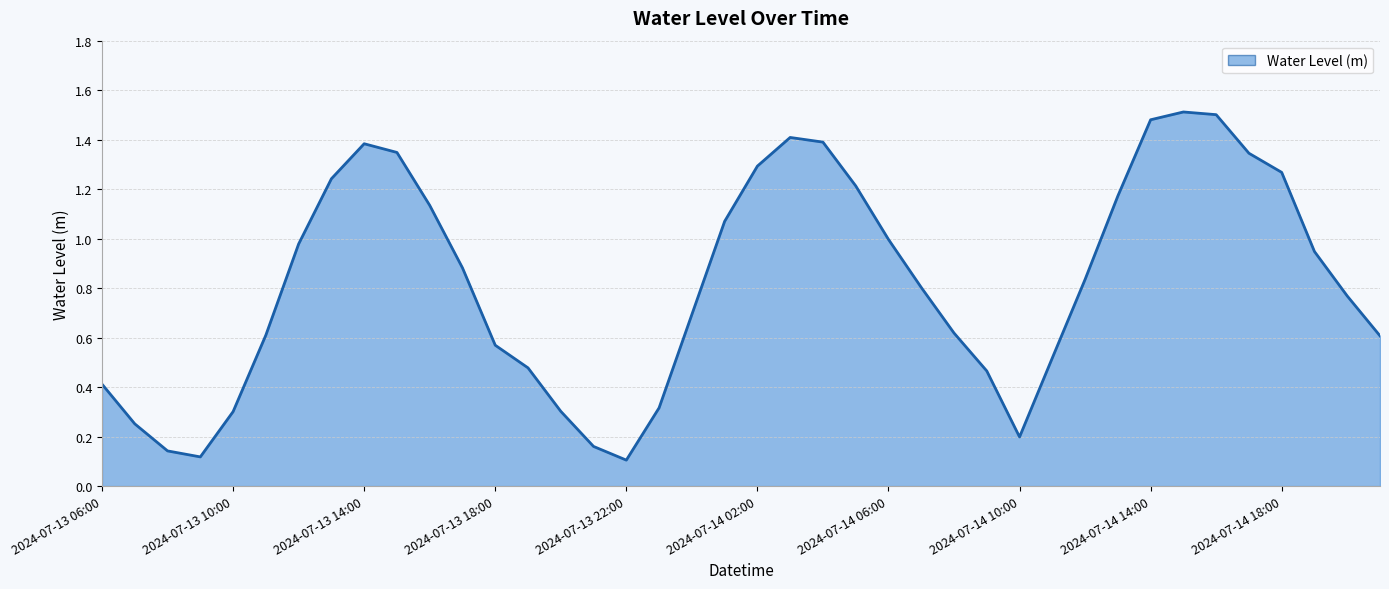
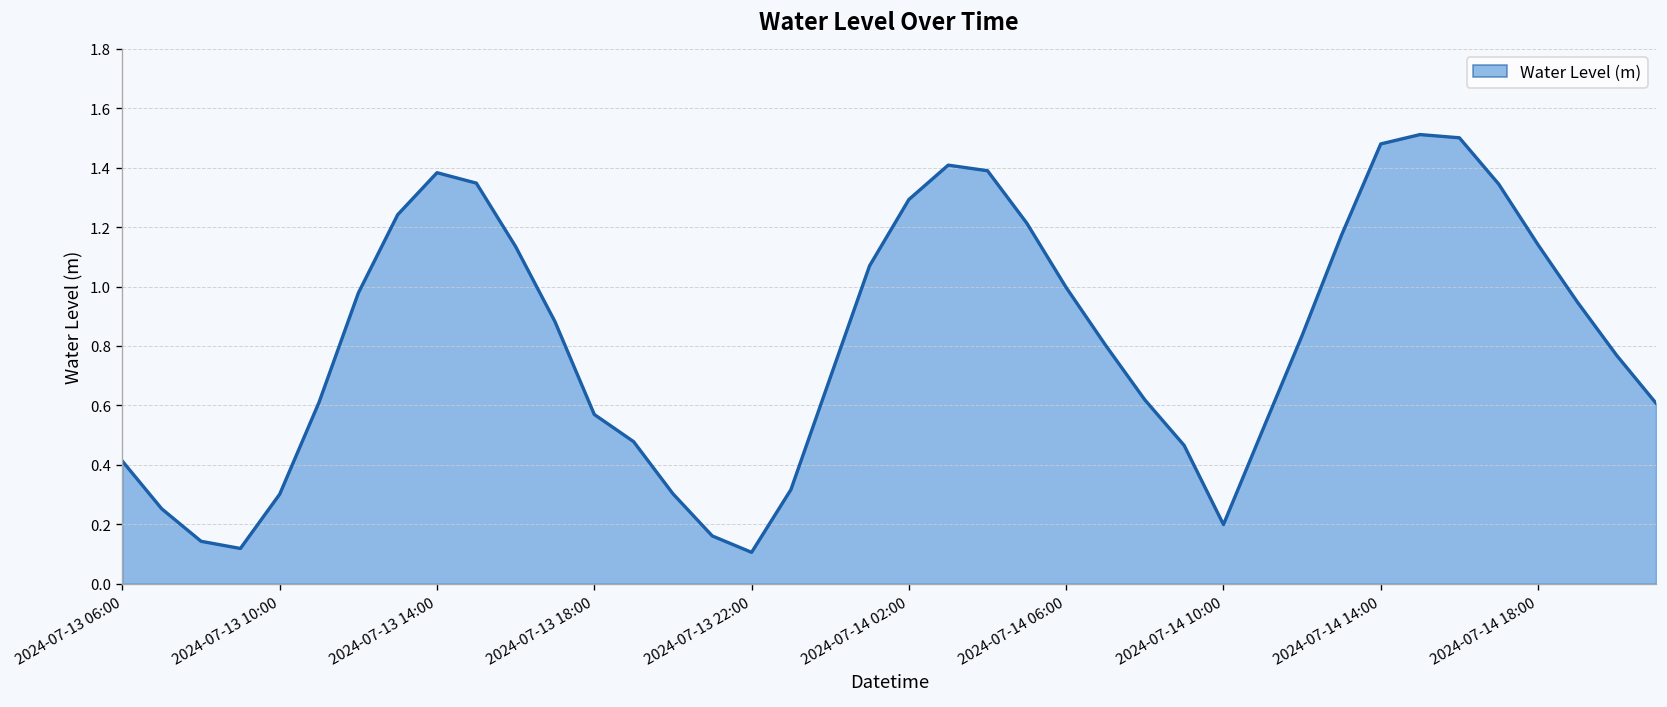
  {
    "2024-07-13 06:00": 0.41,
    "2024-07-13 10:00": 0.30,
    "2024-07-13 14:00": 1.38,
    "2024-07-13 18:00": 0.57,
    "2024-07-13 22:00": 0.10,
    "2024-07-14 02:00": 1.29,
    "2024-07-14 06:00": 1.00,
    "2024-07-14 10:00": 0.20,
    "2024-07-14 14:00": 1.48,
-   "2024-07-14 18:00": 1.27
+   "2024-07-14 18:00": 1.14
  }
